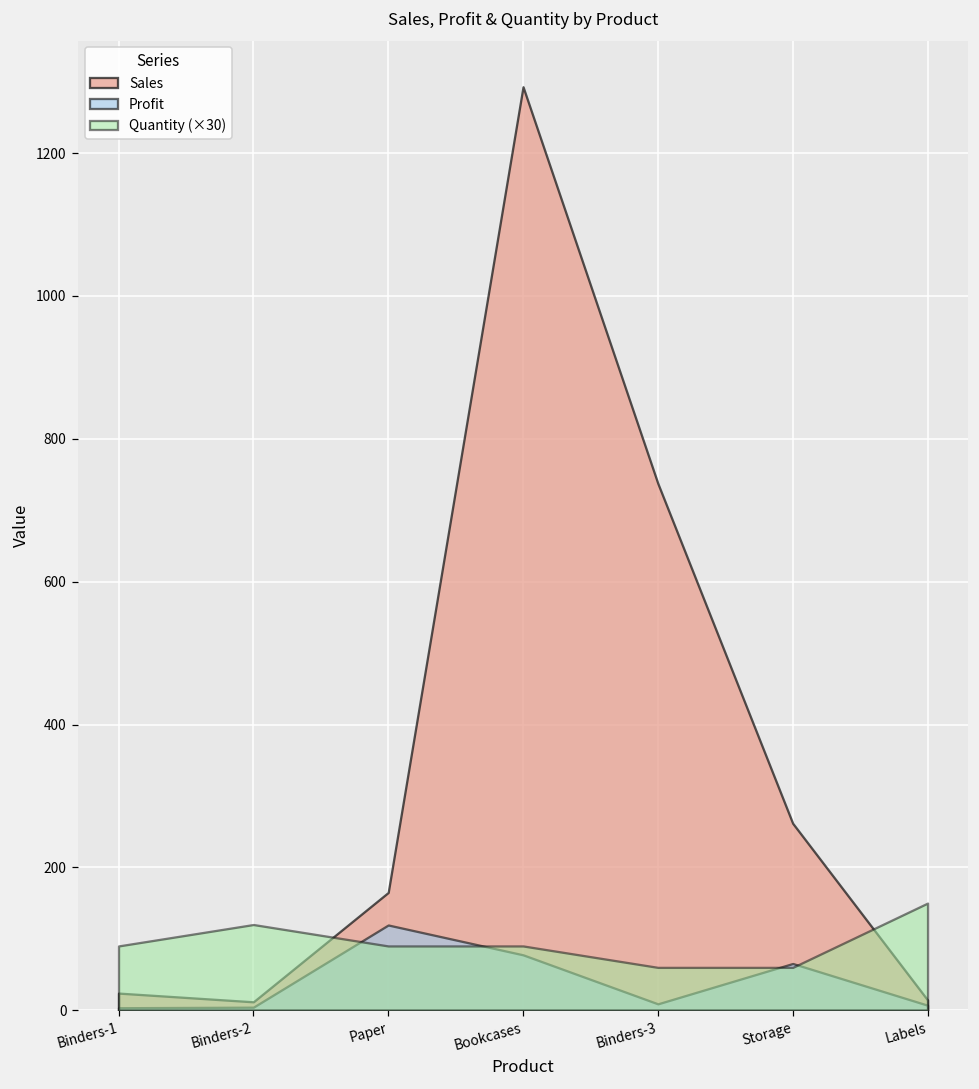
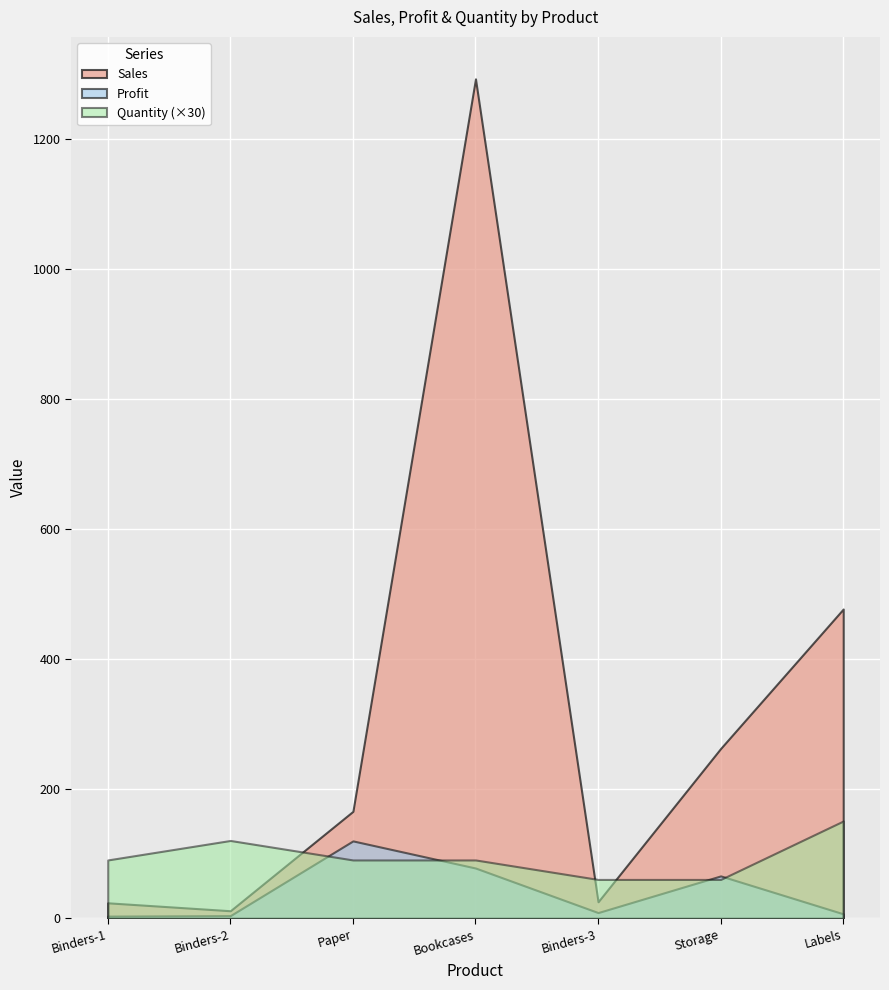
  {
    "Sales": {
      "Binders-1": 20,
      "Binders-2": 10,
      "Paper": 160,
      "Bookcases": 1290,
-     "Binders-3": 740,
+     "Binders-3": 30,
      "Storage": 260,
-     "Labels": 10
+     "Labels": 480
    },
    "Profit": {
      "Binders-2": 0,
      "Paper": 120,
      "Bookcases": 80,
      "Binders-3": 10,
      "Storage": 70,
      "Labels": 10
    },
    "Quantity (×30)": {
      "Binders-1": 90,
      "Binders-2": 120,
      "Paper": 90,
      "Bookcases": 90,
      "Binders-3": 60,
      "Storage": 60,
      "Labels": 150
    }
  }
